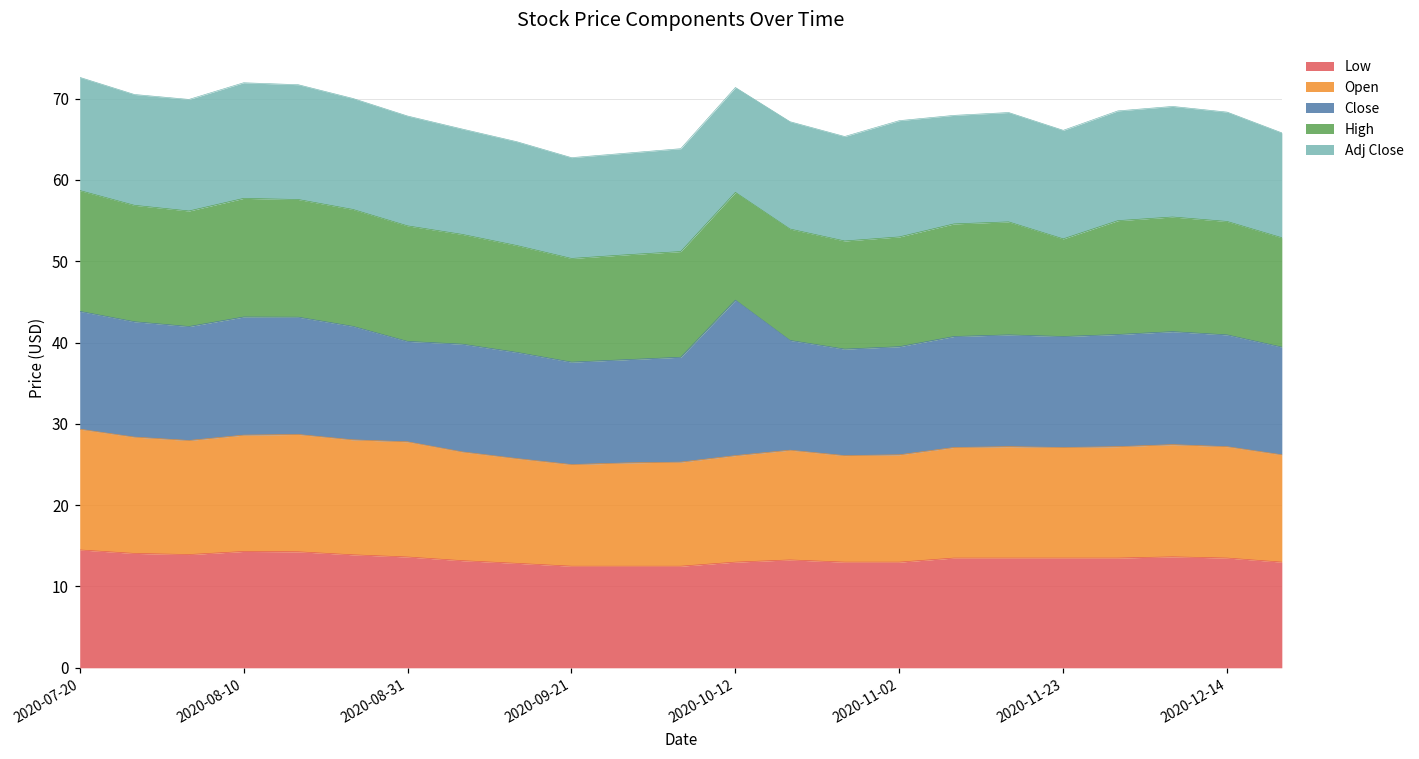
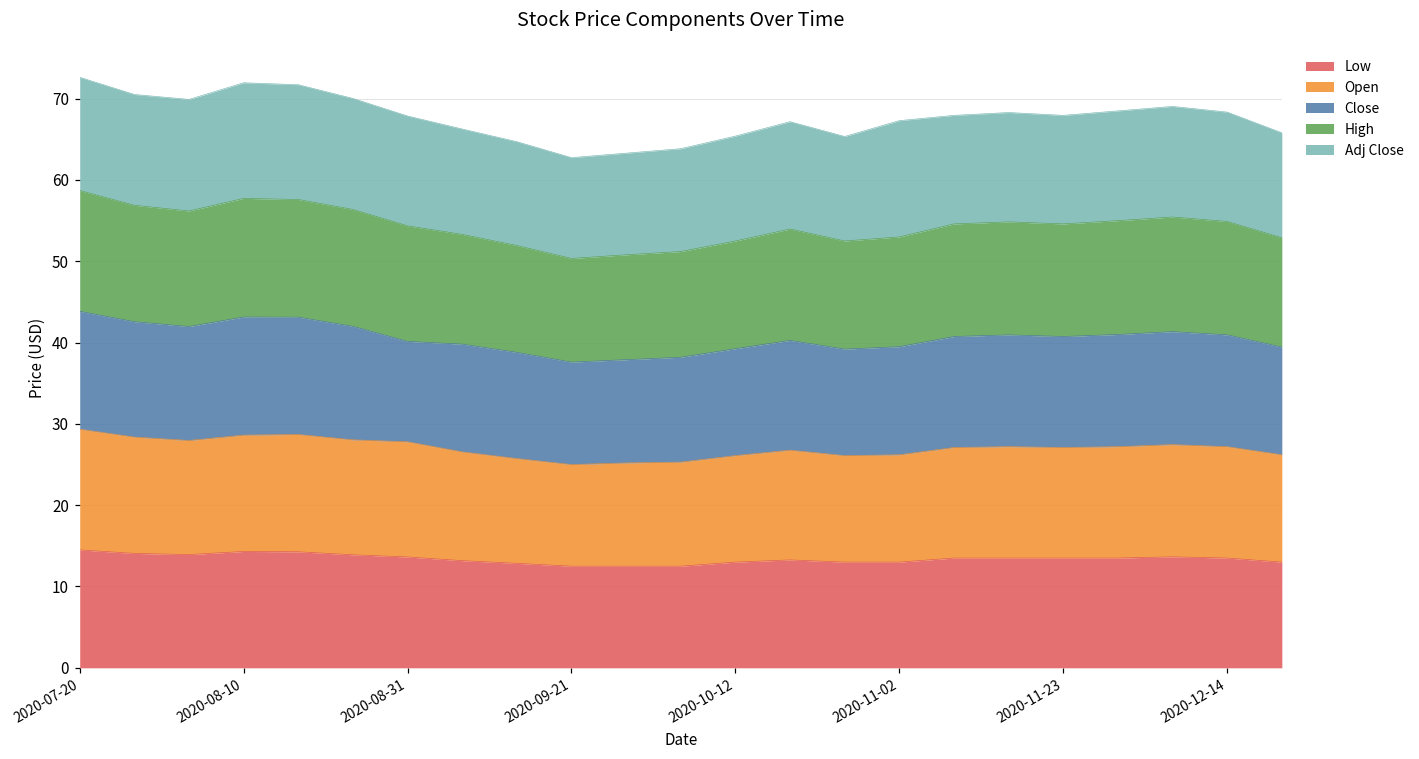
  {
    "Low": {
      "2020-07-20": 15,
      "2020-08-10": 14,
      "2020-08-31": 14,
      "2020-09-21": 13,
      "2020-10-12": 13,
      "2020-11-02": 13,
      "2020-11-23": 14,
      "2020-12-14": 14
    },
    "Open": {
      "2020-07-20": 15,
      "2020-08-10": 14,
      "2020-08-31": 14,
      "2020-09-21": 13,
      "2020-10-12": 13,
      "2020-11-02": 13,
      "2020-11-23": 14,
      "2020-12-14": 14
    },
    "Close": {
      "2020-07-20": 15,
      "2020-08-10": 15,
      "2020-08-31": 12,
      "2020-09-21": 13,
-     "2020-10-12": 19,
+     "2020-10-12": 13,
      "2020-11-02": 13,
      "2020-11-23": 14,
      "2020-12-14": 14
    },
    "High": {
      "2020-07-20": 15,
      "2020-08-10": 15,
      "2020-08-31": 14,
      "2020-09-21": 13,
      "2020-10-12": 13,
      "2020-11-02": 14,
-     "2020-11-23": 12,
+     "2020-11-23": 14,
      "2020-12-14": 14
    },
    "Adj Close": {
      "2020-07-20": 14,
      "2020-08-10": 14,
      "2020-08-31": 14,
      "2020-09-21": 12,
      "2020-10-12": 13,
      "2020-11-02": 14,
      "2020-11-23": 13,
      "2020-12-14": 13
    }
  }
